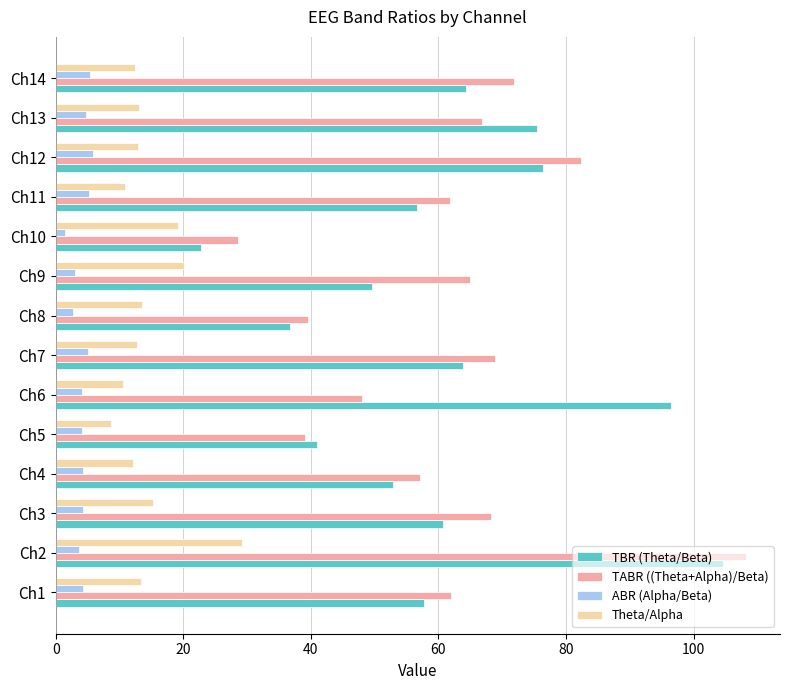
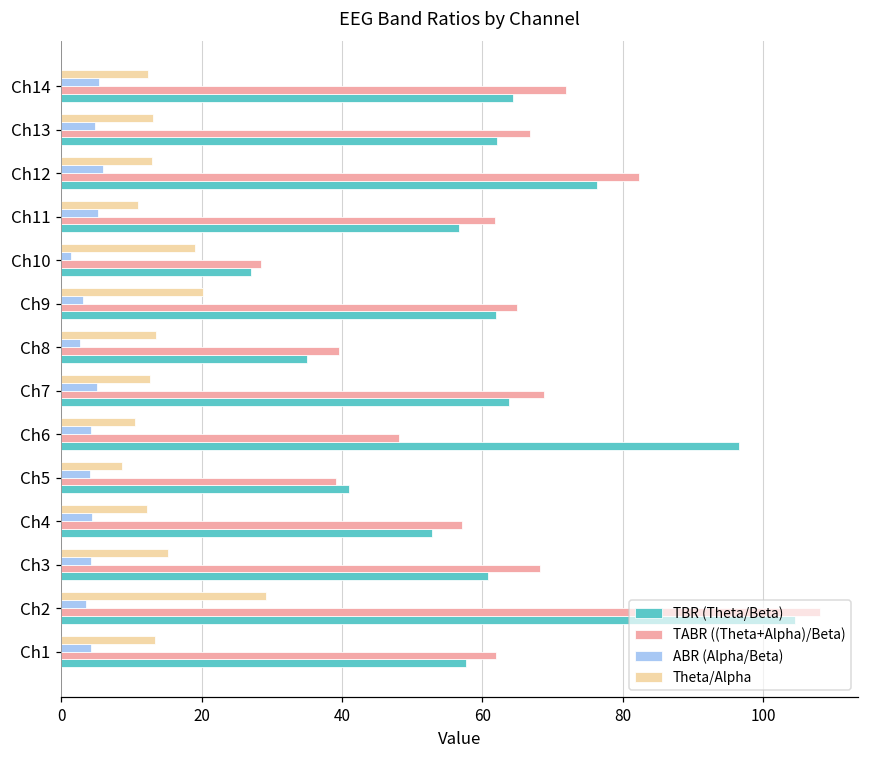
  {
    "TBR (Theta/Beta)": {
      "Ch14": 64,
-     "Ch13": 76,
+     "Ch13": 62,
      "Ch12": 76,
      "Ch11": 57,
-     "Ch10": 23,
-     "Ch9": 50,
-     "Ch8": 37,
+     "Ch10": 27,
+     "Ch9": 62,
+     "Ch8": 35,
      "Ch7": 64,
      "Ch6": 97,
      "Ch5": 41,
      "Ch4": 53,
      "Ch3": 61,
      "Ch1": 58
    },
    "ABR (Alpha/Beta)": {
      "Ch14": 5,
      "Ch13": 5,
      "Ch12": 6,
      "Ch11": 5,
      "Ch10": 1,
      "Ch9": 3,
      "Ch8": 3,
      "Ch7": 5,
      "Ch6": 4,
      "Ch5": 4,
      "Ch4": 4,
      "Ch3": 4,
      "Ch2": 4,
      "Ch1": 4
    }
  }
